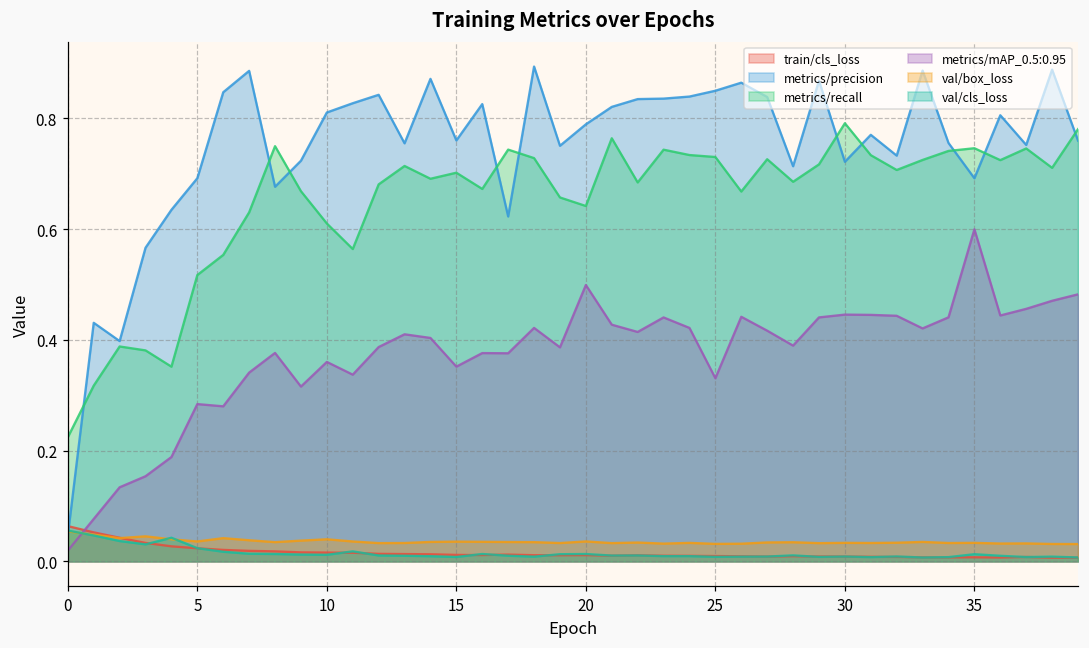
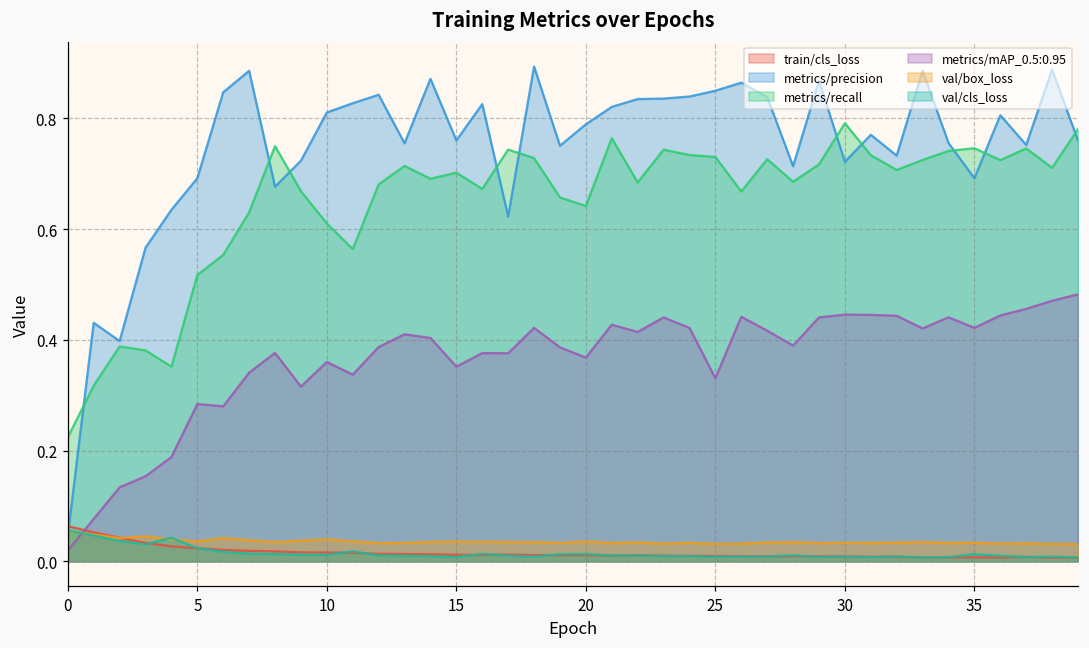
  {
    "metrics/mAP_0.5:0.95": {
      "0": 0.02,
      "5": 0.28,
      "10": 0.36,
      "15": 0.35,
-     "20": 0.50,
+     "20": 0.37,
      "25": 0.33,
      "30": 0.45,
-     "35": 0.60
+     "35": 0.42
    }
  }
